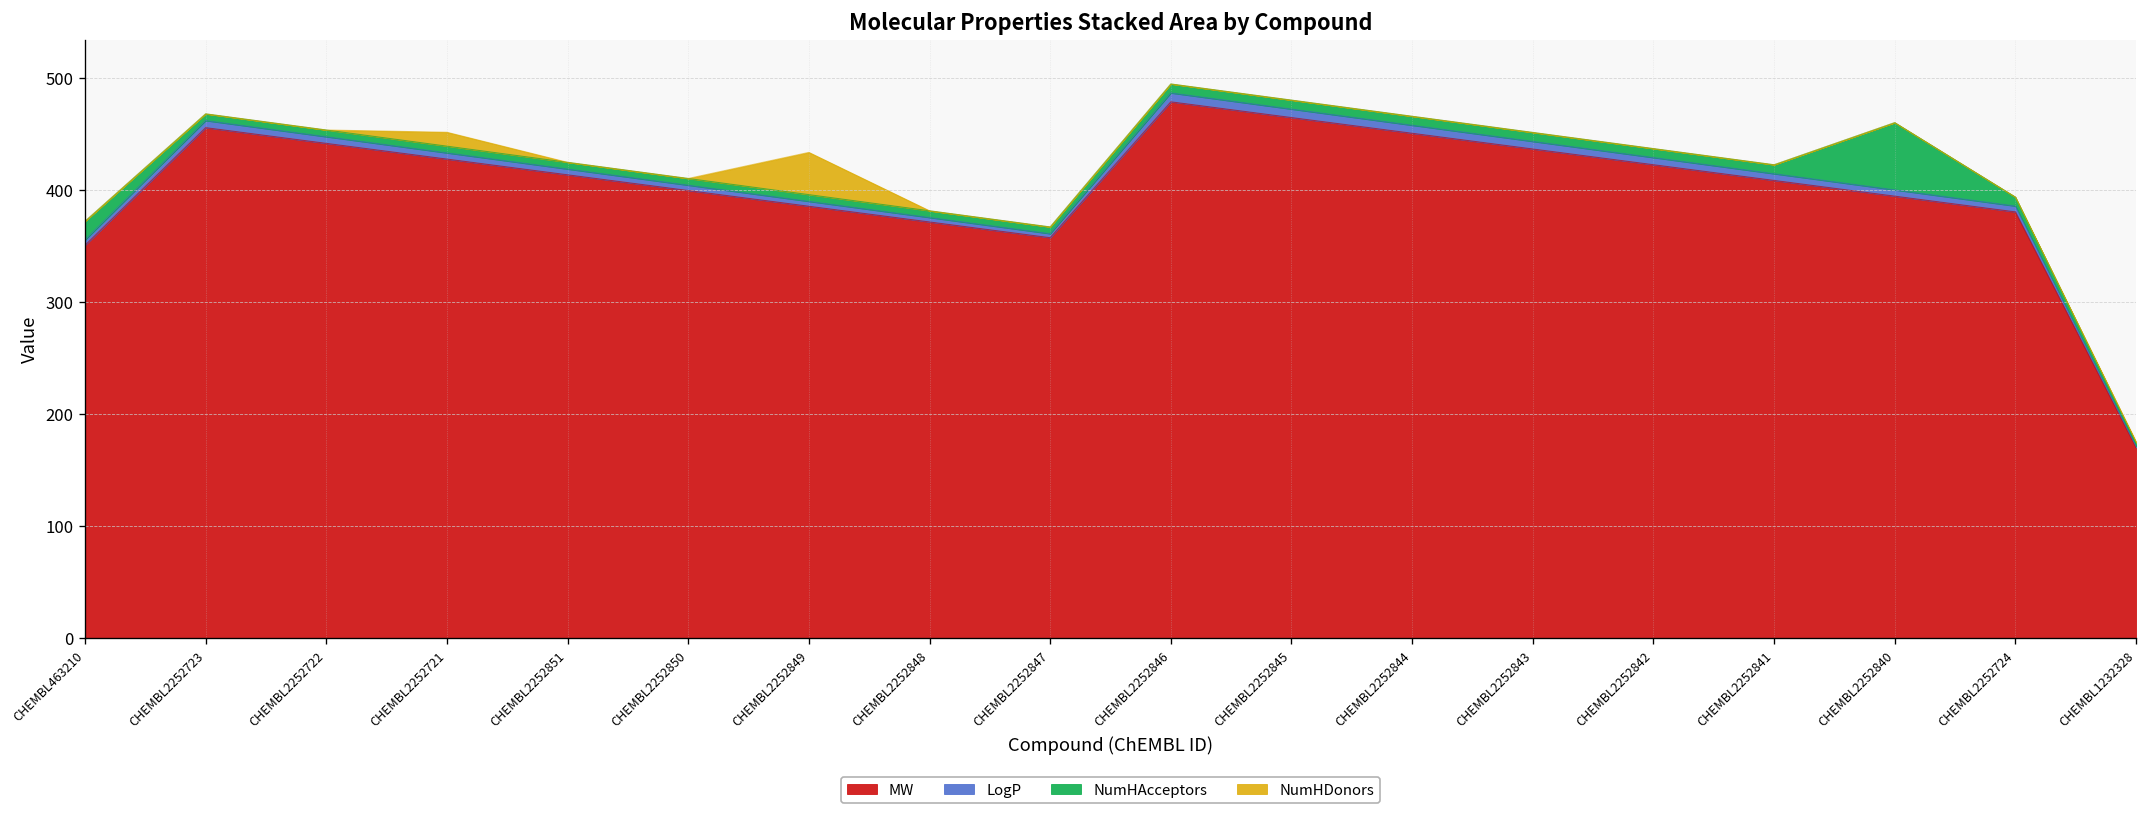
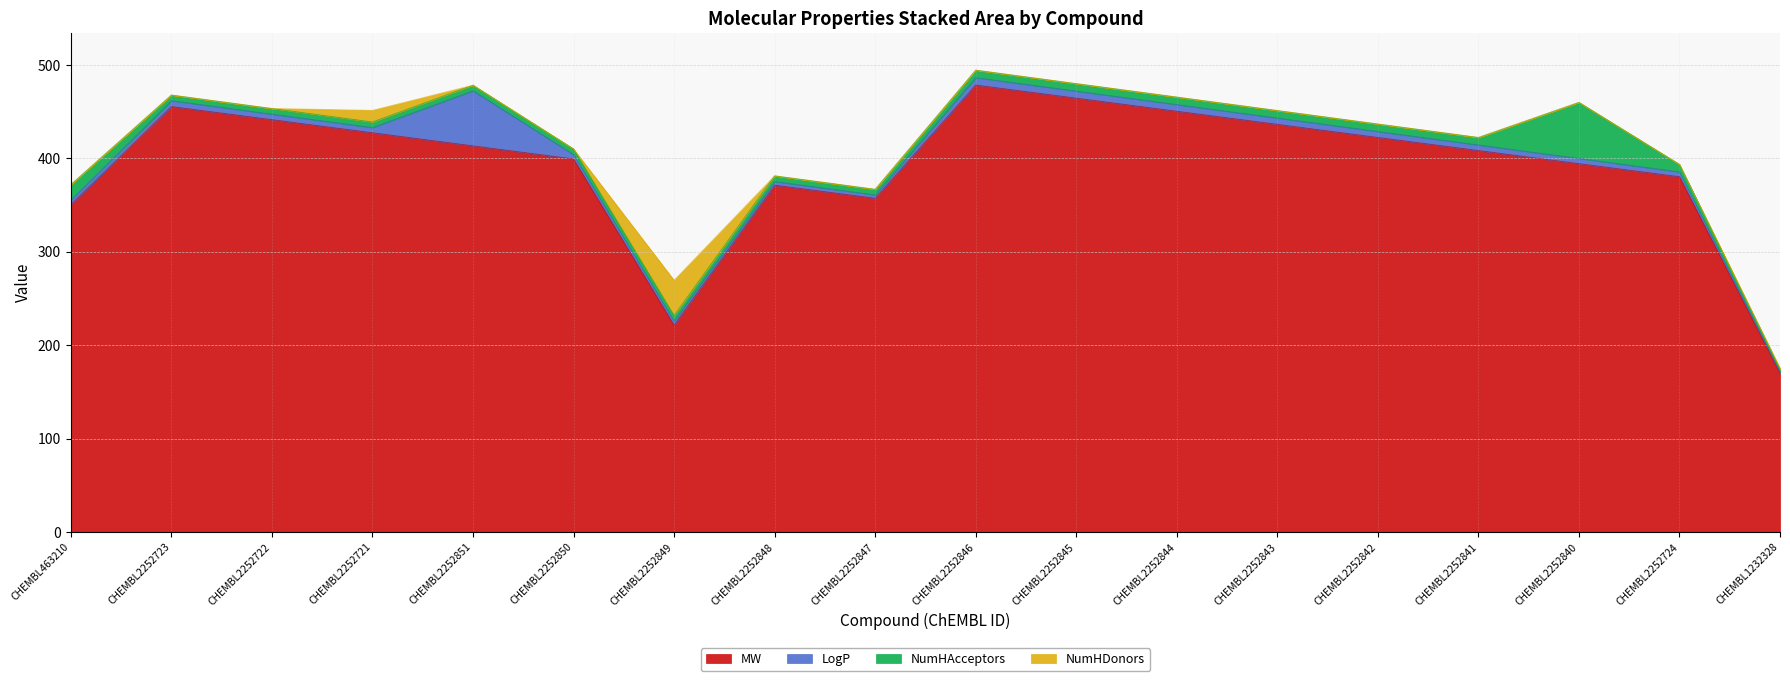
  {
    "MW": {
      "CHEMBL463210": 350,
      "CHEMBL2252723": 460,
      "CHEMBL2252722": 440,
      "CHEMBL2252721": 430,
      "CHEMBL2252851": 410,
      "CHEMBL2252850": 400,
-     "CHEMBL2252849": 390,
+     "CHEMBL2252849": 220,
      "CHEMBL2252848": 370,
      "CHEMBL2252847": 360,
      "CHEMBL2252846": 480,
      "CHEMBL2252845": 460,
      "CHEMBL2252844": 450,
      "CHEMBL2252843": 440,
      "CHEMBL2252842": 420,
      "CHEMBL2252841": 410,
      "CHEMBL2252840": 390,
      "CHEMBL2252724": 380
    },
    "LogP": {
      "CHEMBL463210": 0,
      "CHEMBL2252723": 10,
      "CHEMBL2252722": 10,
      "CHEMBL2252721": 10,
-     "CHEMBL2252851": 10,
+     "CHEMBL2252851": 60,
      "CHEMBL2252850": 0,
      "CHEMBL2252849": 0,
      "CHEMBL2252848": 0,
      "CHEMBL2252847": 0,
      "CHEMBL2252846": 10,
      "CHEMBL2252845": 10,
      "CHEMBL2252844": 10,
      "CHEMBL2252843": 10,
      "CHEMBL2252842": 10,
      "CHEMBL2252841": 10,
      "CHEMBL2252840": 10,
      "CHEMBL2252724": 10
    },
    "NumHAcceptors": {
      "CHEMBL2252721": 10,
      "CHEMBL2252849": 10
    },
    "NumHDonors": {
      "CHEMBL2252721": 10,
      "CHEMBL2252849": 40
    }
  }
